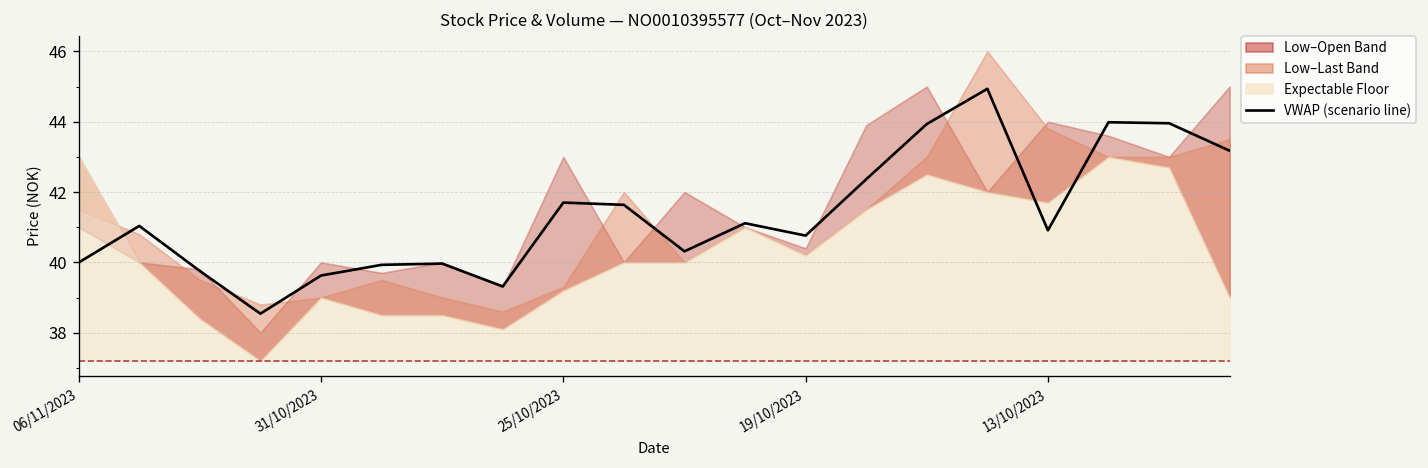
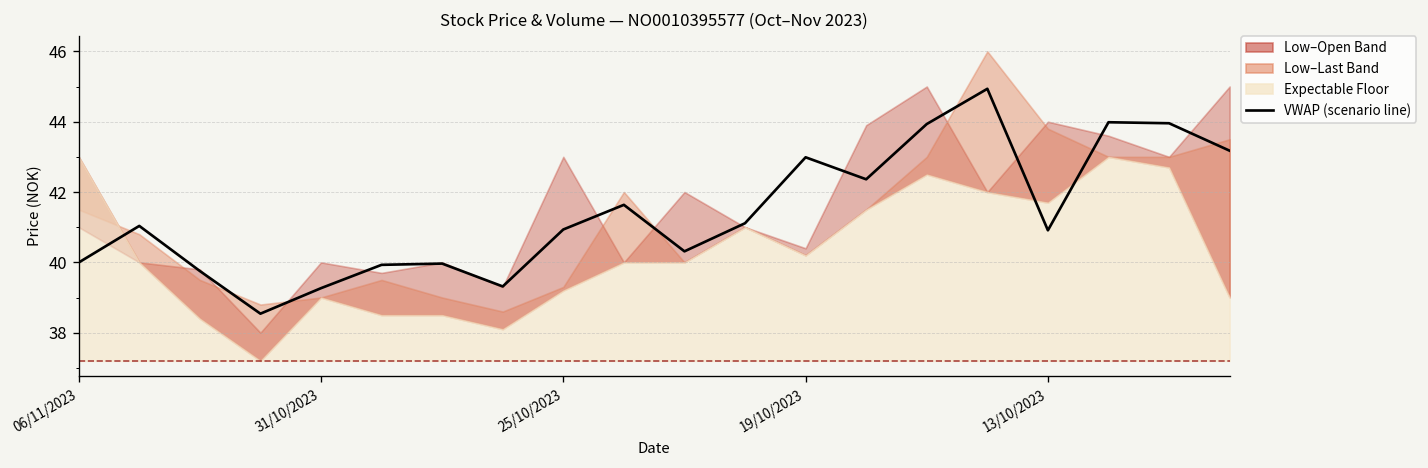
  {
    "VWAP (scenario line)": {
      "06/11/2023": 40.0,
-     "31/10/2023": 39.6,
-     "25/10/2023": 41.7,
-     "19/10/2023": 40.8,
+     "31/10/2023": 39.3,
+     "25/10/2023": 40.9,
+     "19/10/2023": 43.0,
      "13/10/2023": 40.9
    },
    "Expectable Floor": {
      "25/10/2023": 39.2,
      "13/10/2023": 41.7
    }
  }
